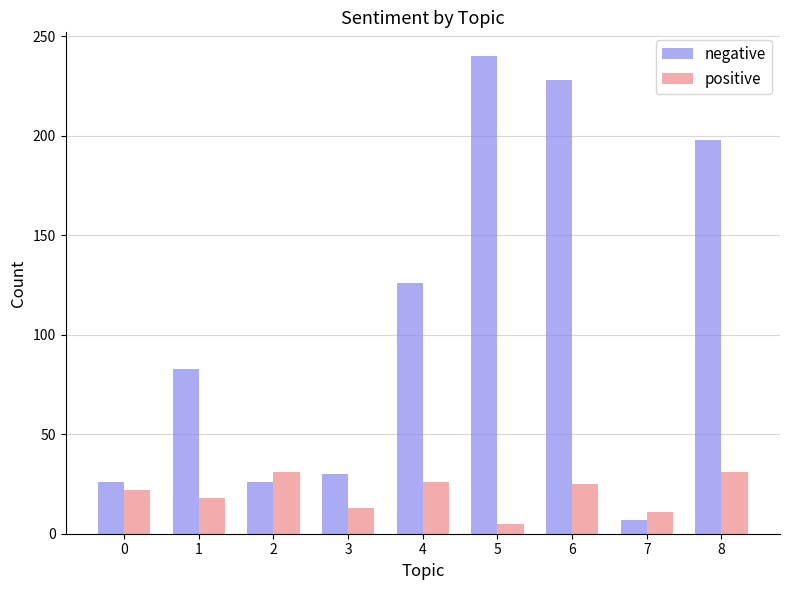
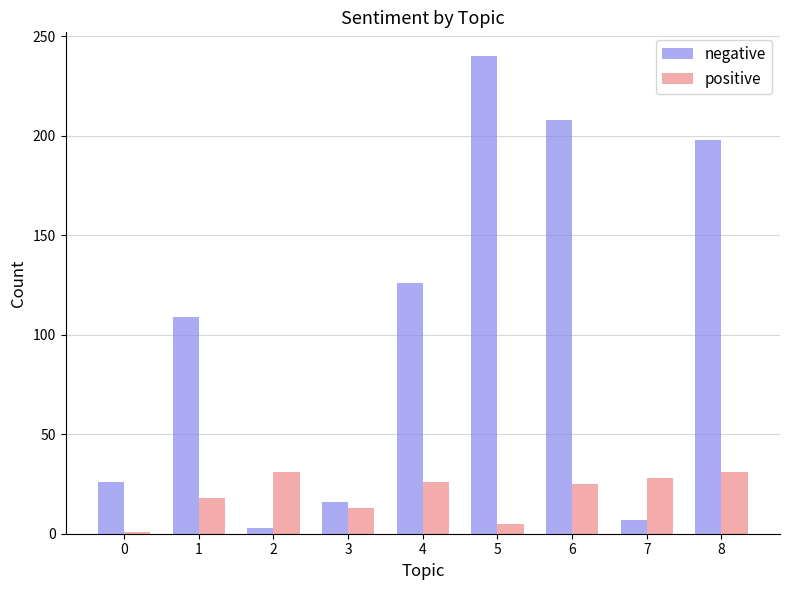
  {
    "negative": {
      "0": 26,
-     "1": 83,
-     "2": 26,
-     "3": 30,
+     "1": 109,
+     "2": 3,
+     "3": 16,
      "4": 126,
      "5": 240,
-     "6": 228,
+     "6": 208,
      "7": 7,
      "8": 198
    },
    "positive": {
-     "0": 22,
+     "0": 1,
      "1": 18,
      "2": 31,
      "3": 13,
      "4": 26,
      "5": 5,
      "6": 25,
-     "7": 11,
+     "7": 28,
      "8": 31
    }
  }
